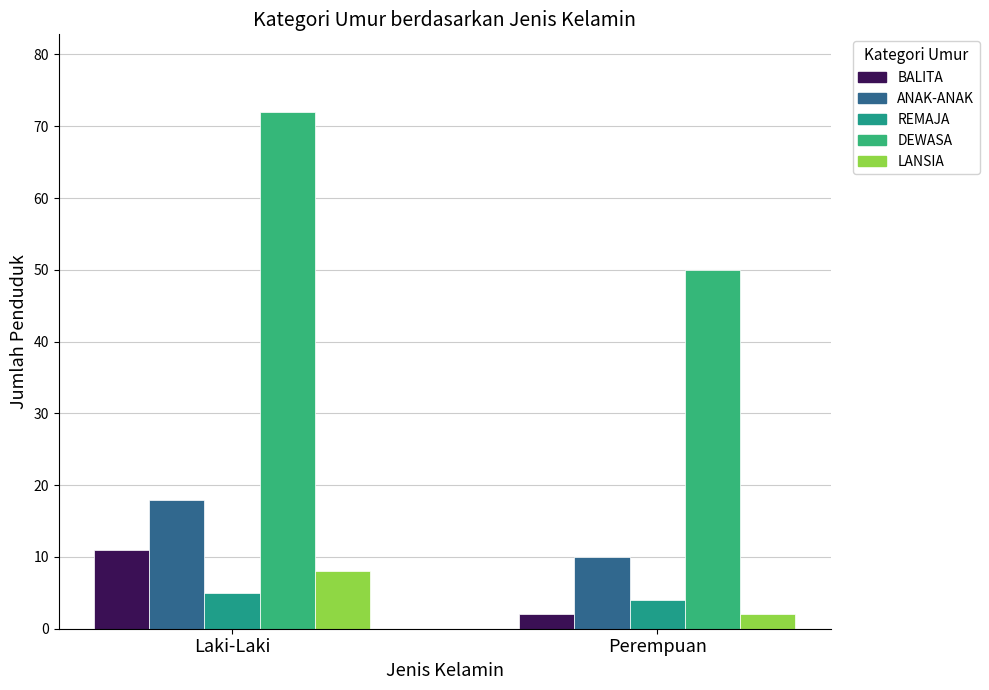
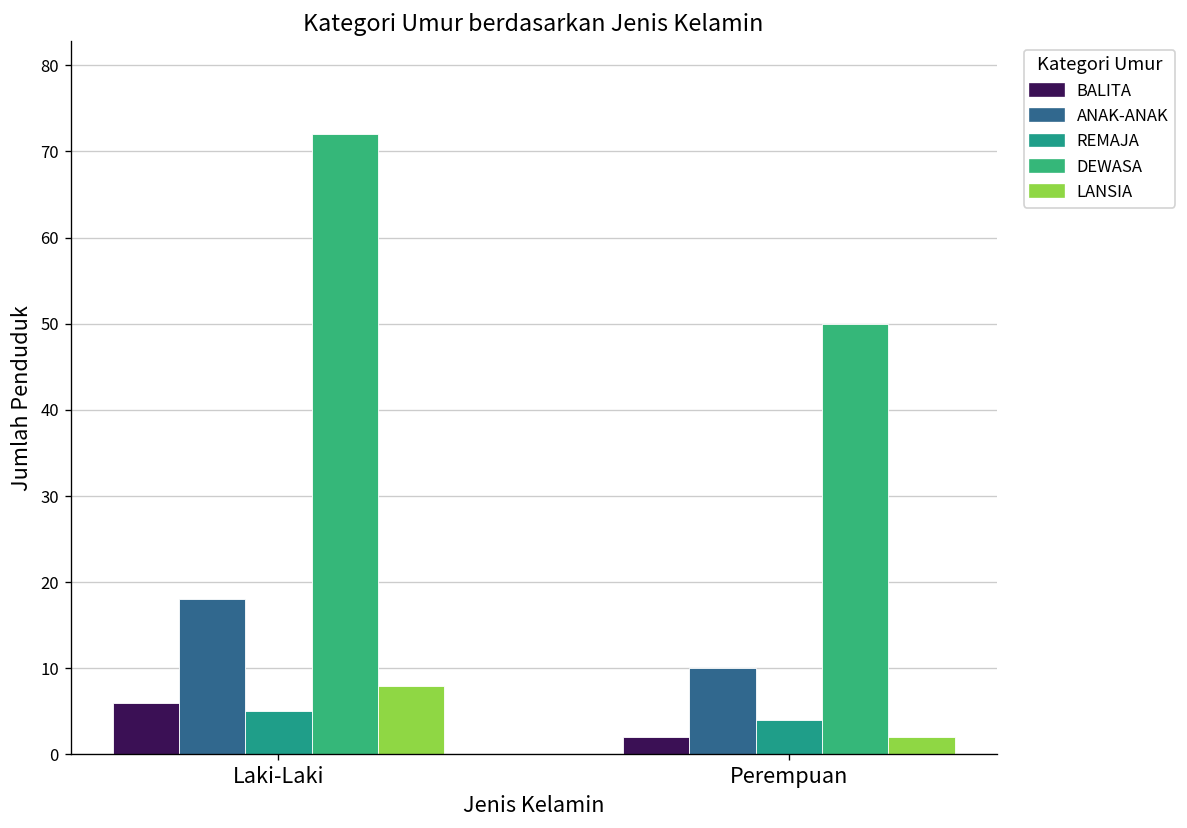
  {
    "BALITA": {
-     "Laki-Laki": 11,
+     "Laki-Laki": 6,
      "Perempuan": 2
    },
    "LANSIA": {
      "Laki-Laki": 8,
      "Perempuan": 2
    }
  }
